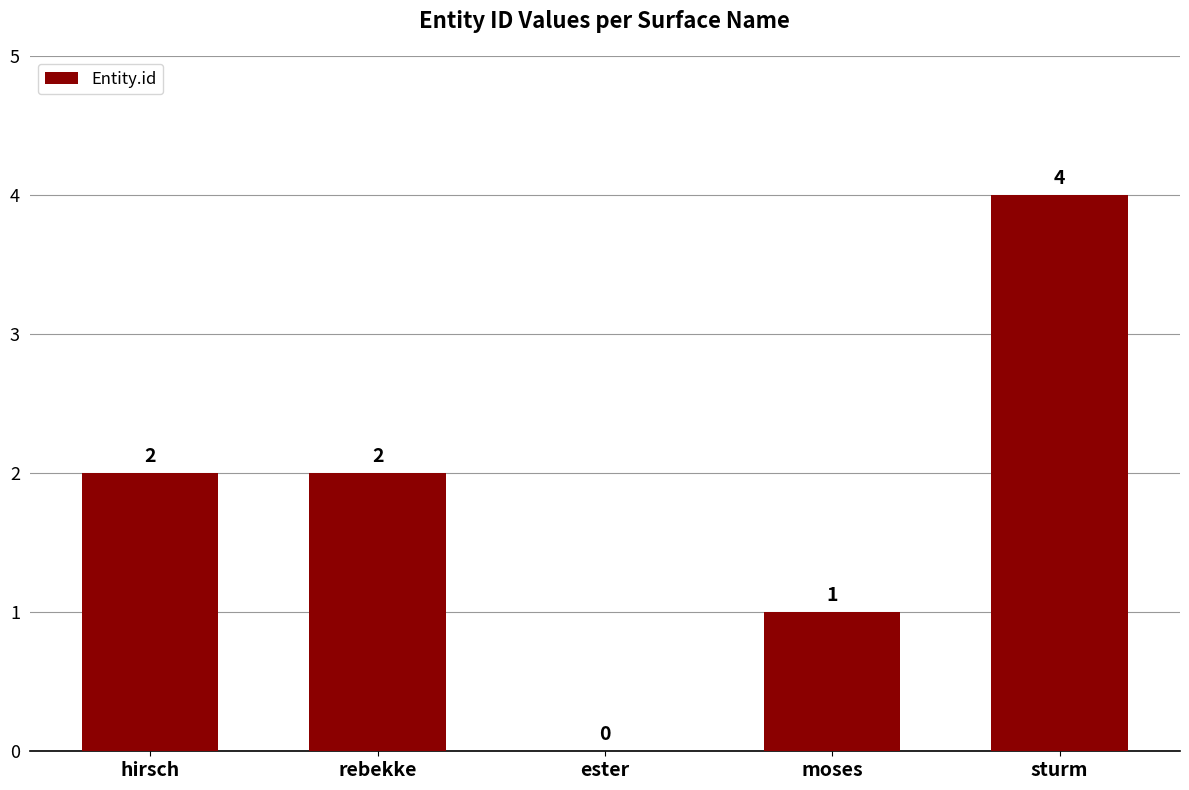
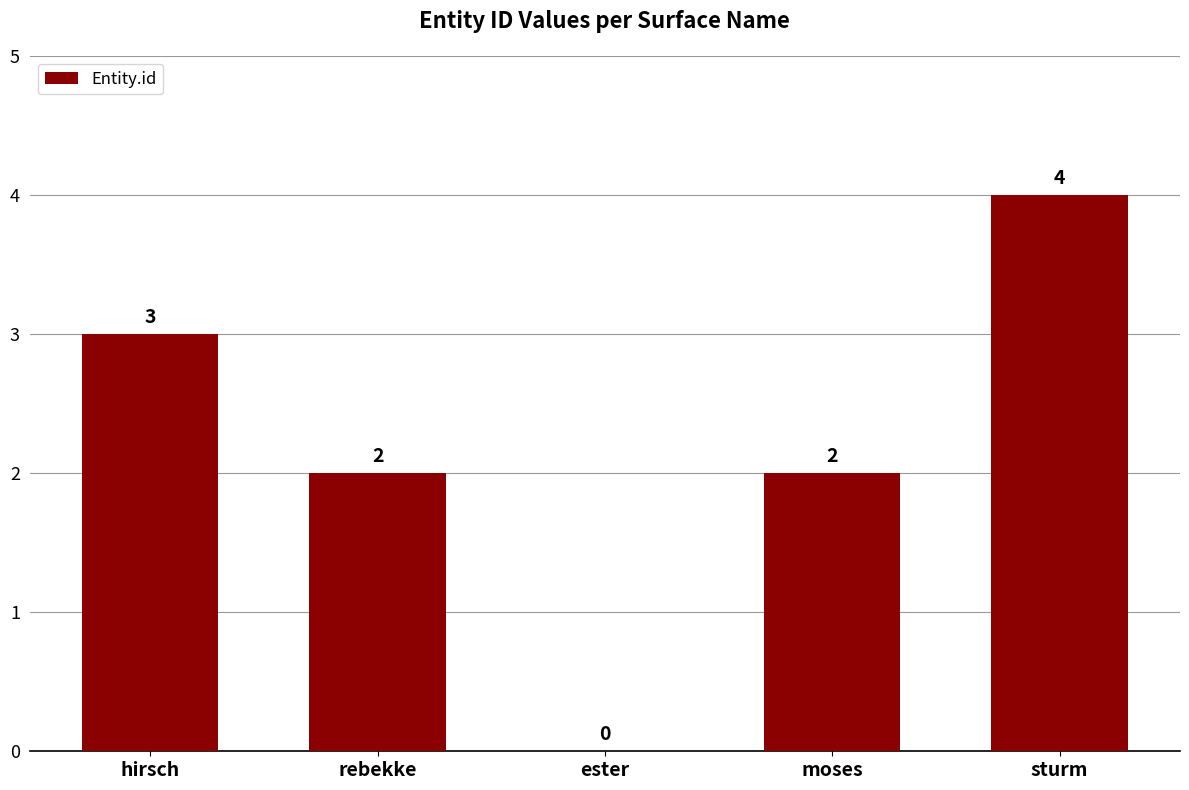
  {
-   "hirsch": 2,
+   "hirsch": 3,
    "rebekke": 2,
    "ester": 0,
-   "moses": 1,
+   "moses": 2,
    "sturm": 4
  }
